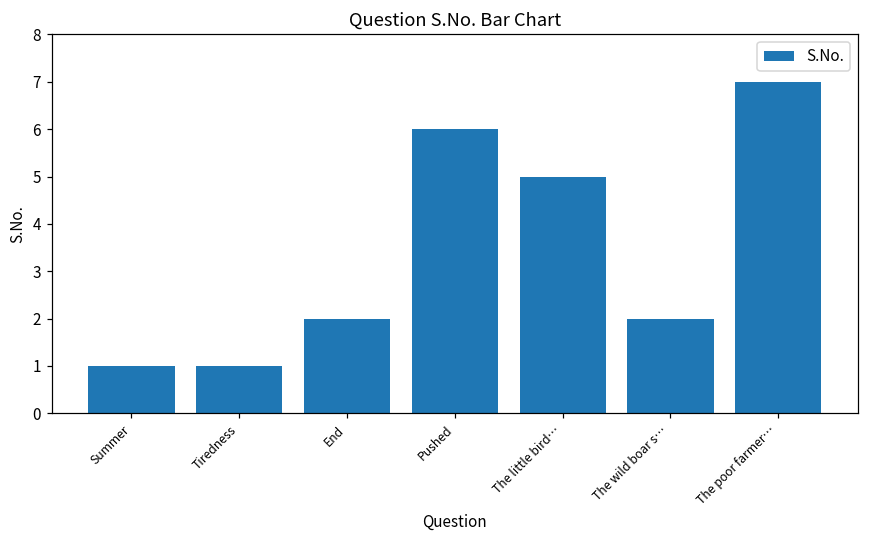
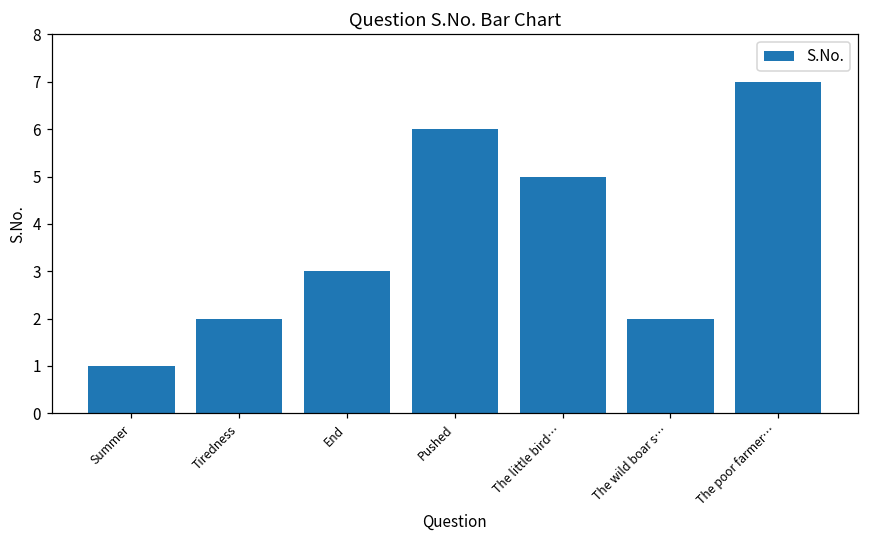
  {
    "Summer": 1,
-   "Tiredness": 1,
-   "End": 2,
+   "Tiredness": 2,
+   "End": 3,
    "Pushed": 6,
    "The little bird…": 5,
    "The wild boar s…": 2,
    "The poor farmer…": 7
  }
